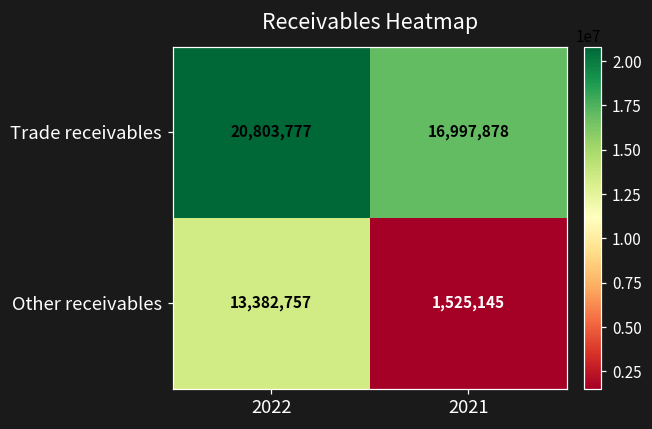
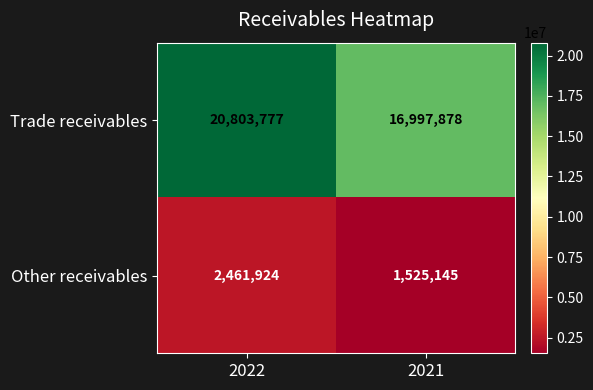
  {
    "Trade receivables": {
      "2022": "20,803,777",
      "2021": "16,997,878"
    },
    "Other receivables": {
-     "2022": "13,382,757",
+     "2022": "2,461,924",
      "2021": "1,525,145"
    }
  }
